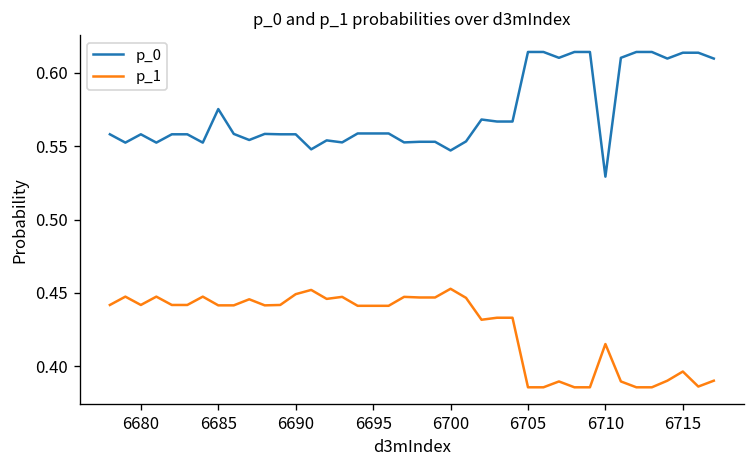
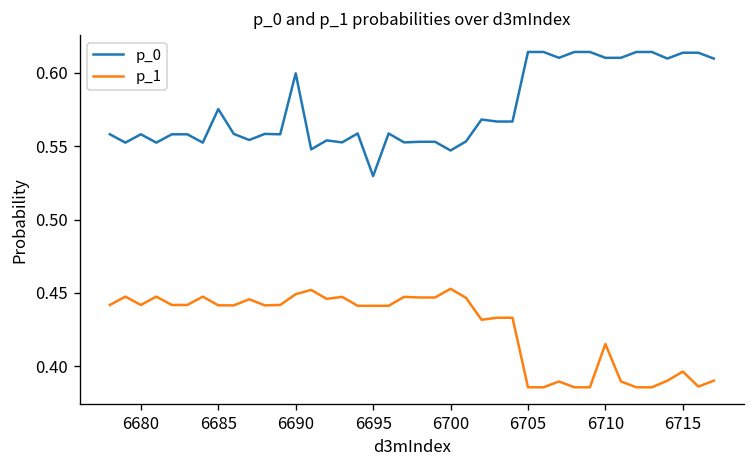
  {
    "p_0": {
      "6680": 0.558,
      "6685": 0.575,
-     "6690": 0.558,
-     "6695": 0.559,
+     "6690": 0.600,
+     "6695": 0.530,
      "6700": 0.547,
      "6705": 0.614,
-     "6710": 0.529,
+     "6710": 0.610,
      "6715": 0.614
    },
    "p_1": {
      "6680": 0.442,
      "6685": 0.442,
      "6690": 0.449,
      "6695": 0.441,
      "6700": 0.453,
      "6705": 0.386,
      "6710": 0.415,
      "6715": 0.396
    }
  }
